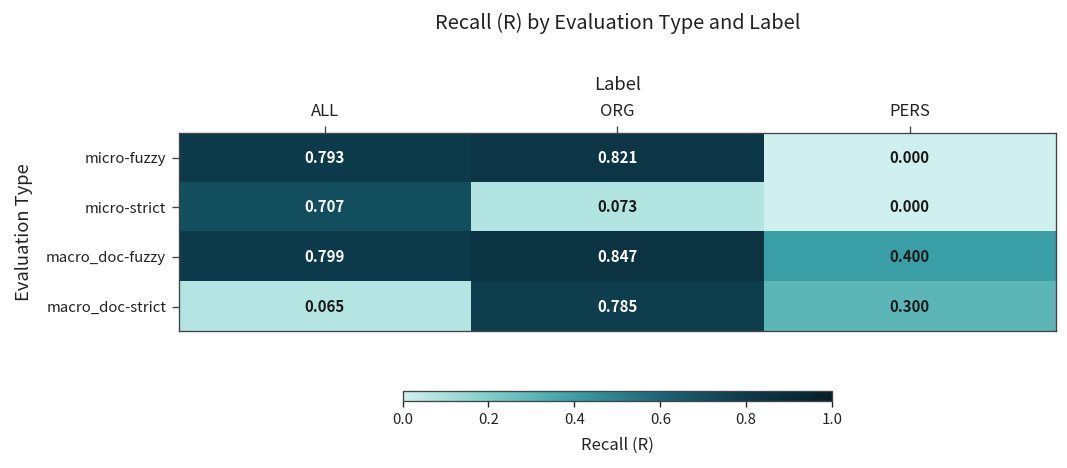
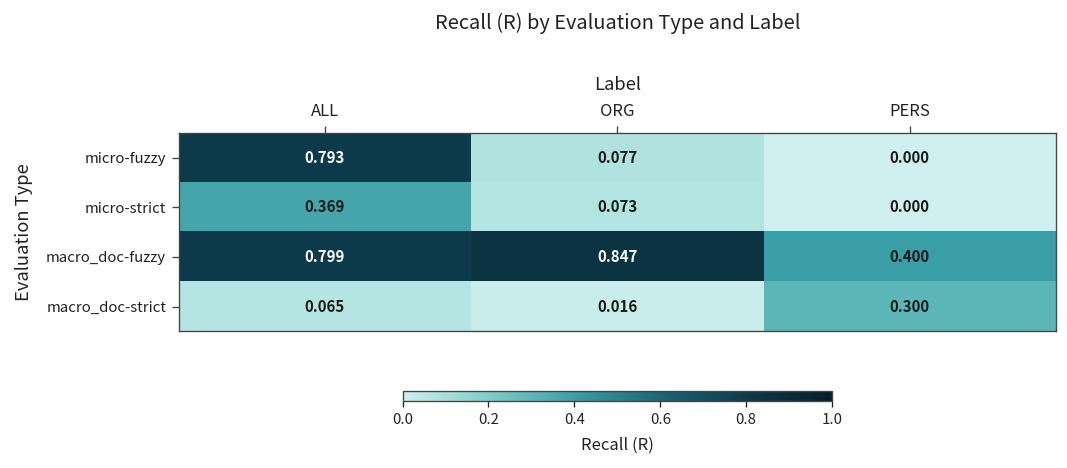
  {
    "micro-fuzzy": {
      "ALL": 0.793,
-     "ORG": 0.821,
+     "ORG": 0.077,
      "PERS": 0.000
    },
    "micro-strict": {
-     "ALL": 0.707,
+     "ALL": 0.369,
      "ORG": 0.073,
      "PERS": 0.000
    },
    "macro_doc-fuzzy": {
      "ALL": 0.799,
      "ORG": 0.847,
      "PERS": 0.400
    },
    "macro_doc-strict": {
      "ALL": 0.065,
-     "ORG": 0.785,
+     "ORG": 0.016,
      "PERS": 0.300
    }
  }
